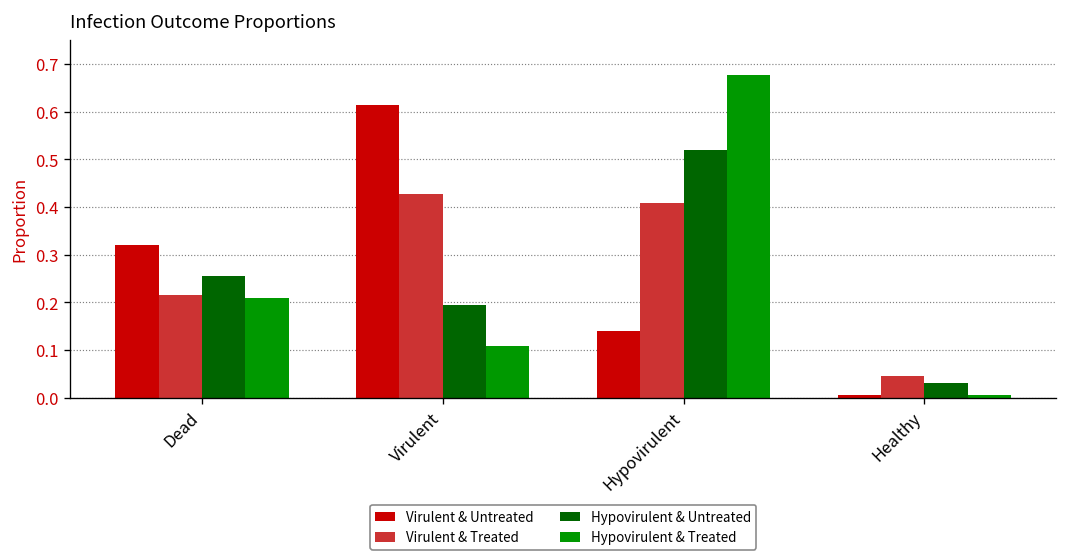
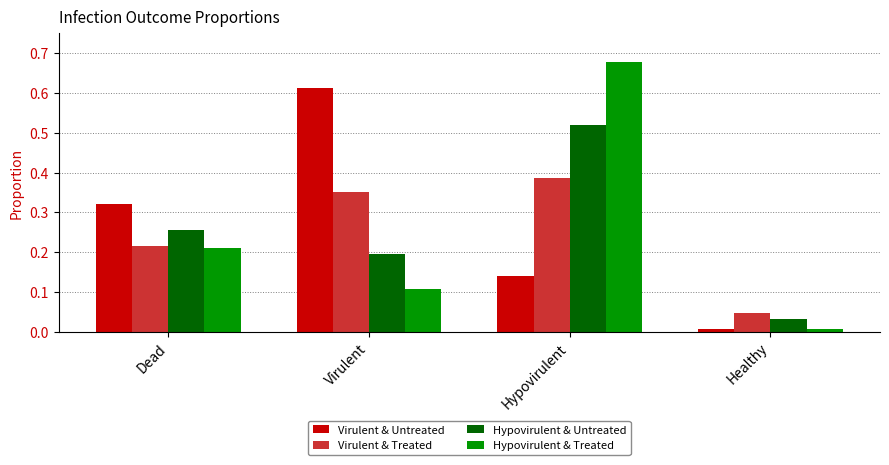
  {
    "Virulent & Untreated": {
      "Dead": 0.32,
      "Virulent": 0.61,
      "Hypovirulent": 0.14,
      "Healthy": 0.01
    },
    "Virulent & Treated": {
      "Dead": 0.22,
-     "Virulent": 0.43,
-     "Hypovirulent": 0.41,
+     "Virulent": 0.35,
+     "Hypovirulent": 0.39,
      "Healthy": 0.05
    }
  }
